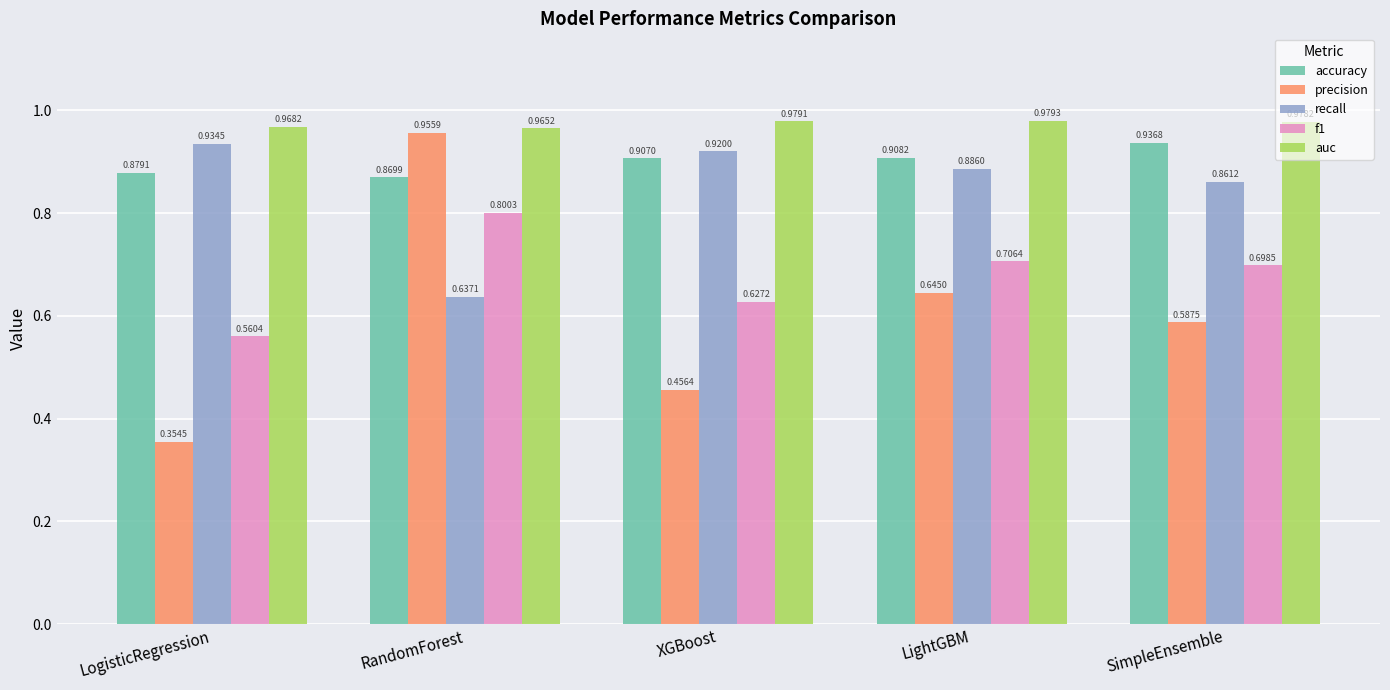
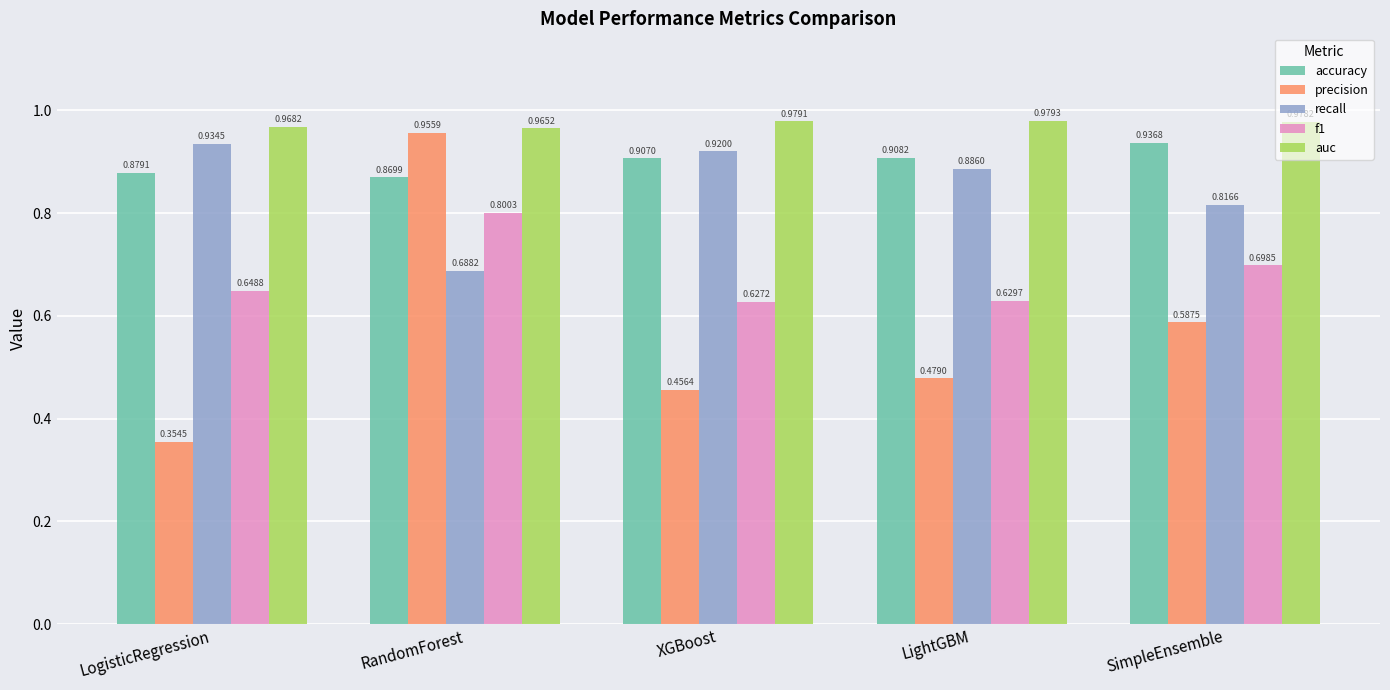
  {
    "accuracy": {
      "LogisticRegression": 0.8791,
      "RandomForest": 0.8699,
      "XGBoost": 0.9070,
      "LightGBM": 0.9082,
      "SimpleEnsemble": 0.9368
    },
    "precision": {
      "LogisticRegression": 0.3545,
      "RandomForest": 0.9559,
      "XGBoost": 0.4564,
-     "LightGBM": 0.6450,
+     "LightGBM": 0.4790,
      "SimpleEnsemble": 0.5875
    },
    "recall": {
      "LogisticRegression": 0.9345,
-     "RandomForest": 0.6371,
+     "RandomForest": 0.6882,
      "XGBoost": 0.9200,
      "LightGBM": 0.8860,
-     "SimpleEnsemble": 0.8612
+     "SimpleEnsemble": 0.8166
    },
    "f1": {
-     "LogisticRegression": 0.5604,
+     "LogisticRegression": 0.6488,
      "RandomForest": 0.8003,
      "XGBoost": 0.6272,
-     "LightGBM": 0.7064,
+     "LightGBM": 0.6297,
      "SimpleEnsemble": 0.6985
    },
    "auc": {
      "LogisticRegression": 0.9682,
      "RandomForest": 0.9652,
      "XGBoost": 0.9791,
      "LightGBM": 0.9793
    }
  }
